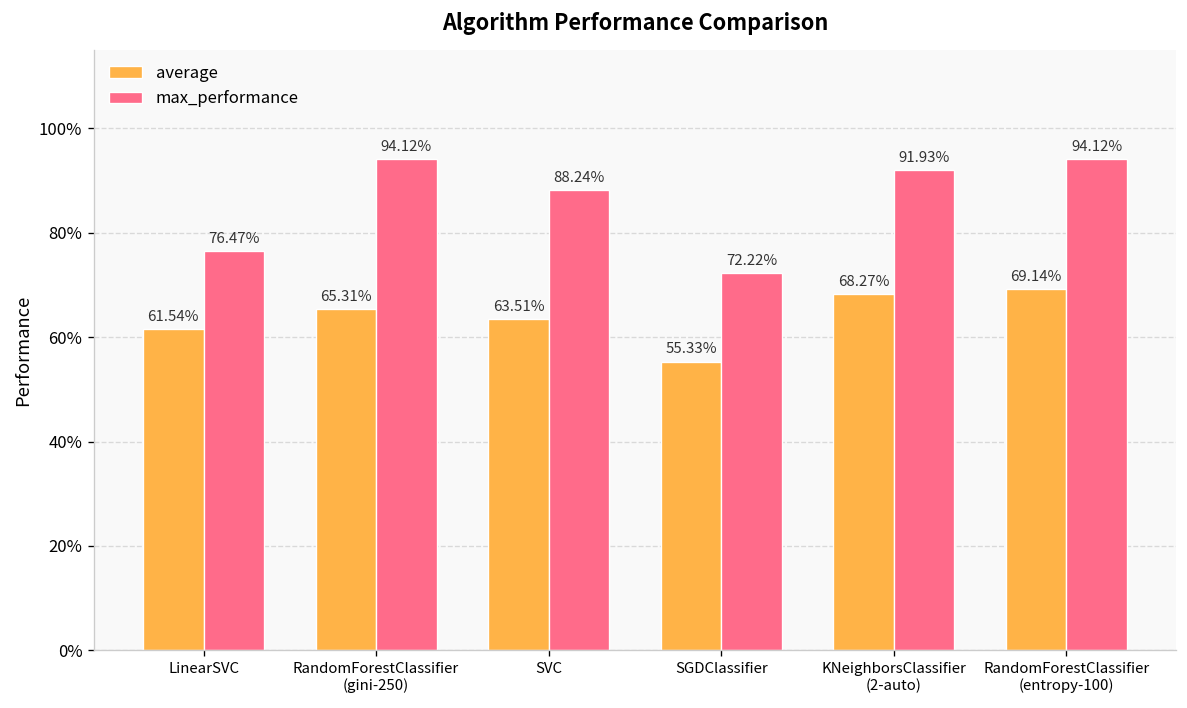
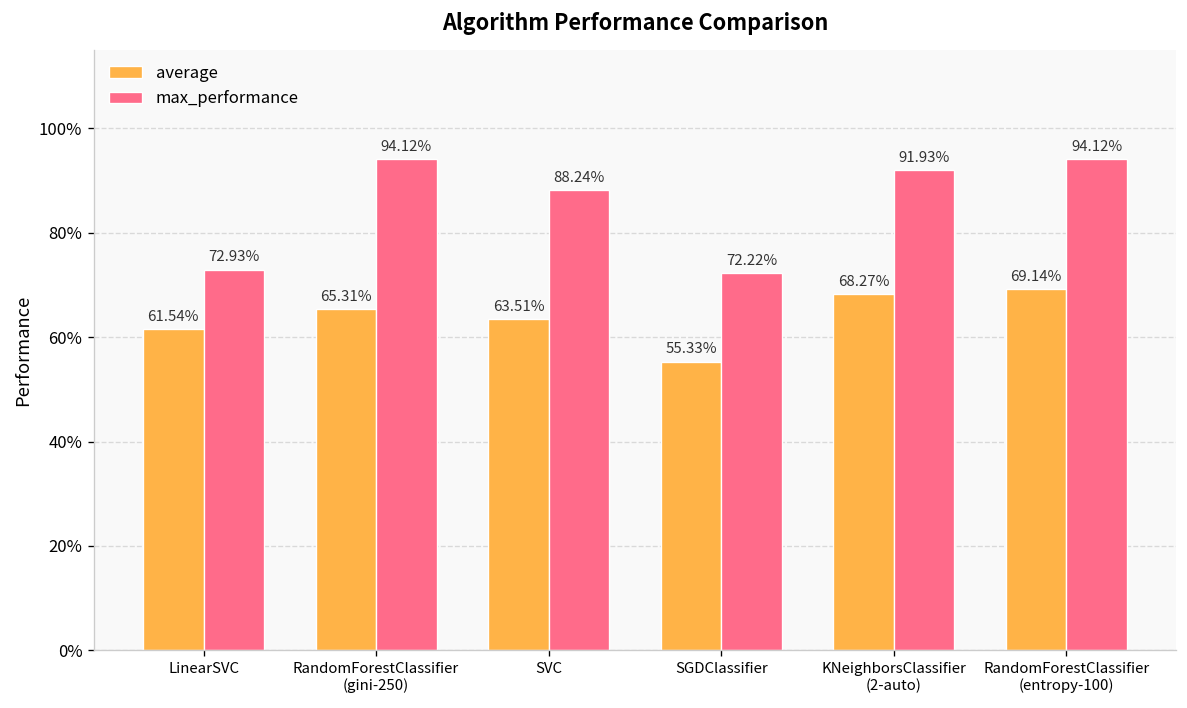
  {
    "average": {
      "LinearSVC": "61.54%",
      "RandomForestClassifier (gini-250)": "65.31%",
      "SVC": "63.51%",
      "SGDClassifier": "55.33%",
      "KNeighborsClassifier (2-auto)": "68.27%",
      "RandomForestClassifier (entropy-100)": "69.14%"
    },
    "max_performance": {
-     "LinearSVC": "76.47%",
+     "LinearSVC": "72.93%",
      "RandomForestClassifier (gini-250)": "94.12%",
      "SVC": "88.24%",
      "SGDClassifier": "72.22%",
      "KNeighborsClassifier (2-auto)": "91.93%",
      "RandomForestClassifier (entropy-100)": "94.12%"
    }
  }
